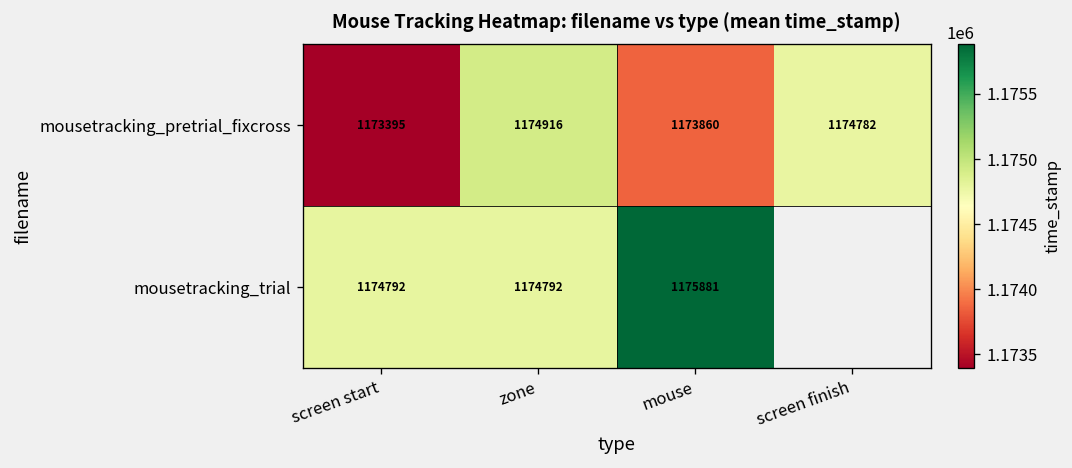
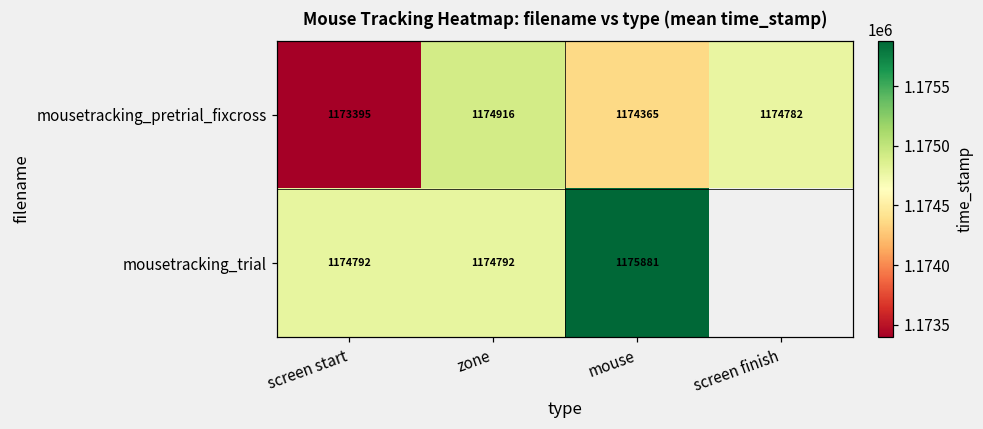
  {
    "mousetracking_pretrial_fixcross": {
      "screen start": 1173395,
      "zone": 1174916,
-     "mouse": 1173860,
+     "mouse": 1174365,
      "screen finish": 1174782
    },
    "mousetracking_trial": {
      "screen start": 1174792,
      "zone": 1174792,
      "mouse": 1175881
    }
  }
